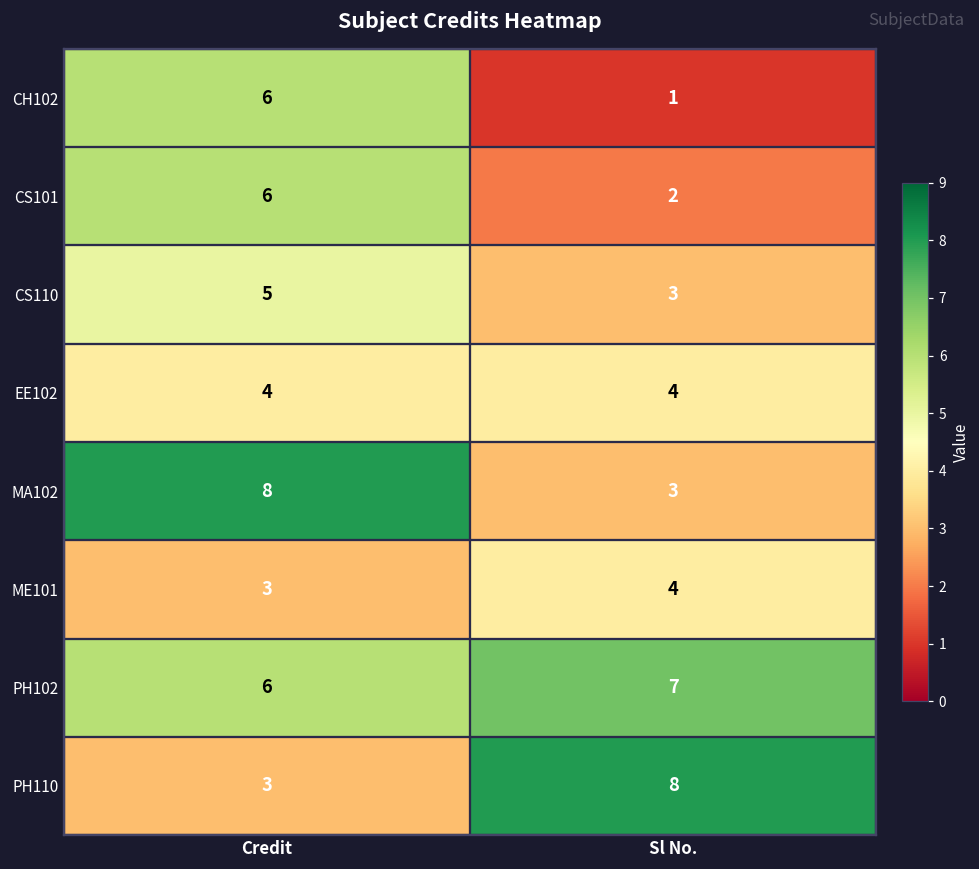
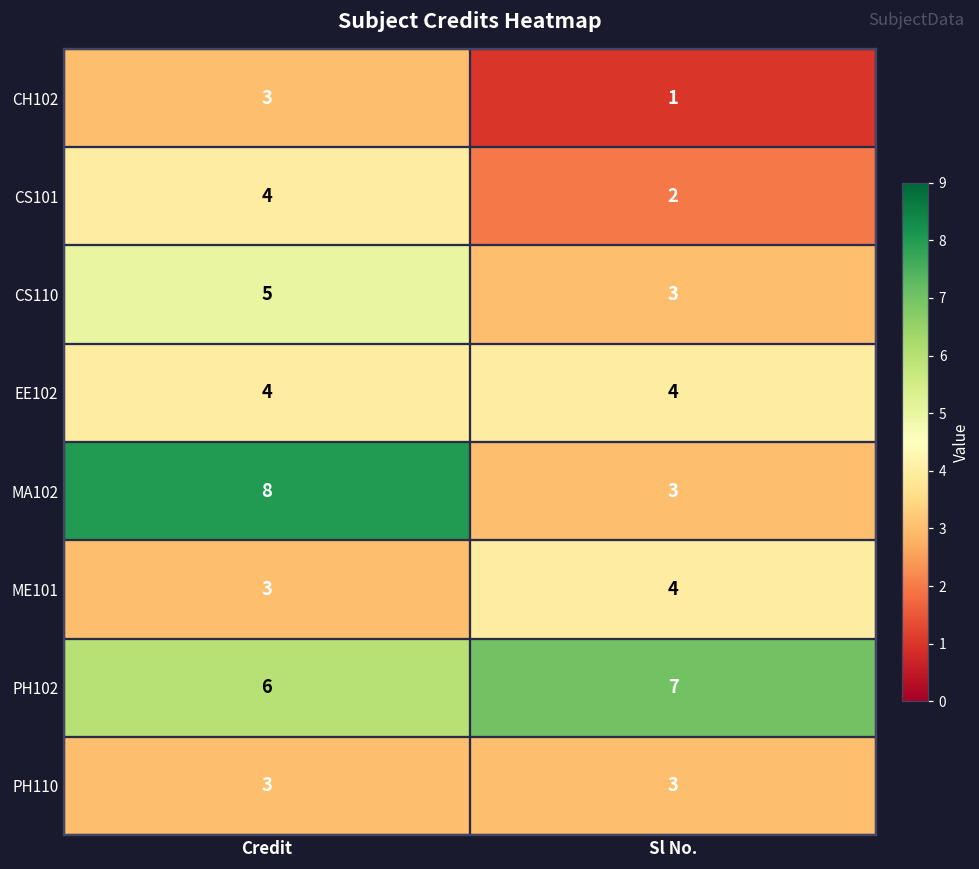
  {
    "CH102": {
-     "Credit": 6,
+     "Credit": 3,
      "Sl No.": 1
    },
    "CS101": {
-     "Credit": 6,
+     "Credit": 4,
      "Sl No.": 2
    },
    "CS110": {
      "Credit": 5,
      "Sl No.": 3
    },
    "EE102": {
      "Credit": 4,
      "Sl No.": 4
    },
    "MA102": {
      "Credit": 8,
      "Sl No.": 3
    },
    "ME101": {
      "Credit": 3,
      "Sl No.": 4
    },
    "PH102": {
      "Credit": 6,
      "Sl No.": 7
    },
    "PH110": {
      "Credit": 3,
-     "Sl No.": 8
+     "Sl No.": 3
    }
  }
